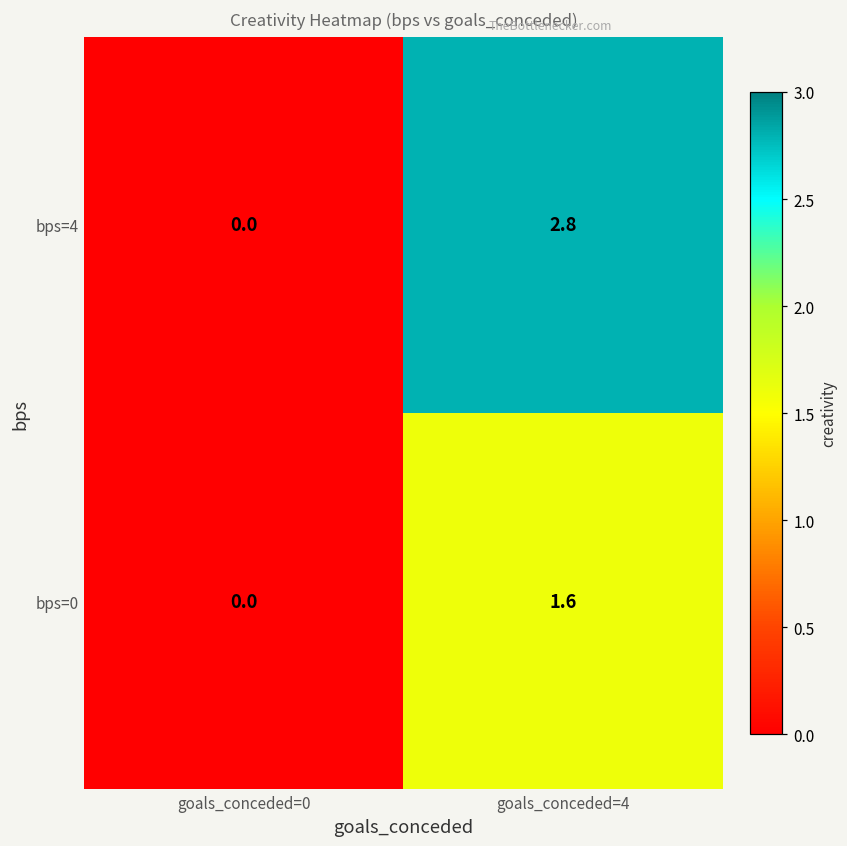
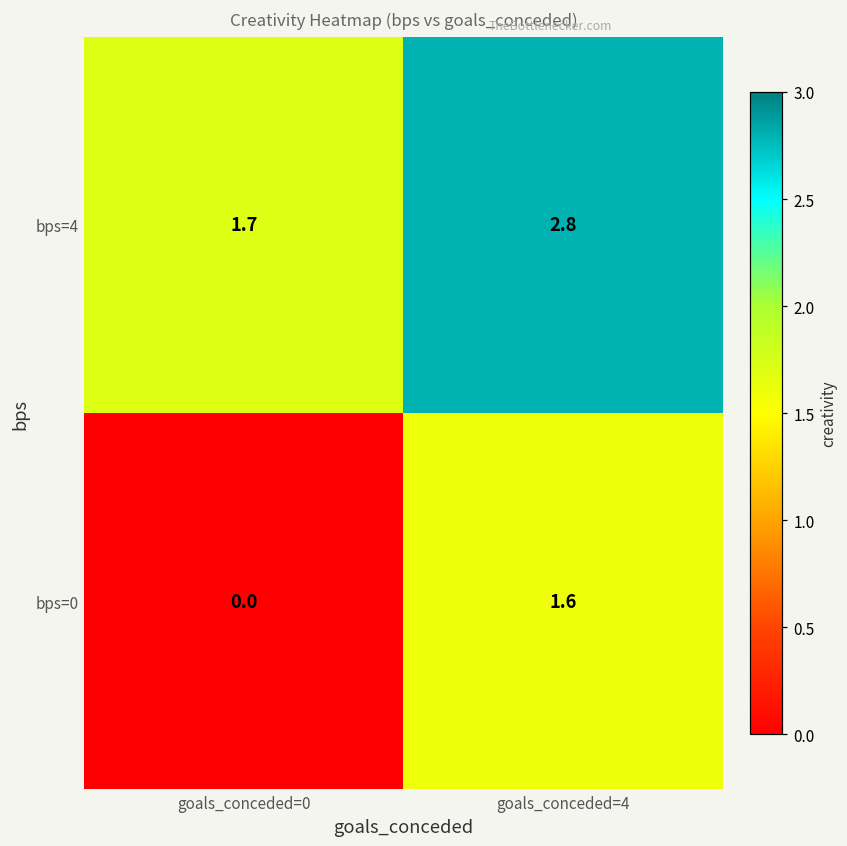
  {
    "bps=4": {
-     "goals_conceded=0": 0.0,
+     "goals_conceded=0": 1.7,
      "goals_conceded=4": 2.8
    },
    "bps=0": {
      "goals_conceded=0": 0.0,
      "goals_conceded=4": 1.6
    }
  }
